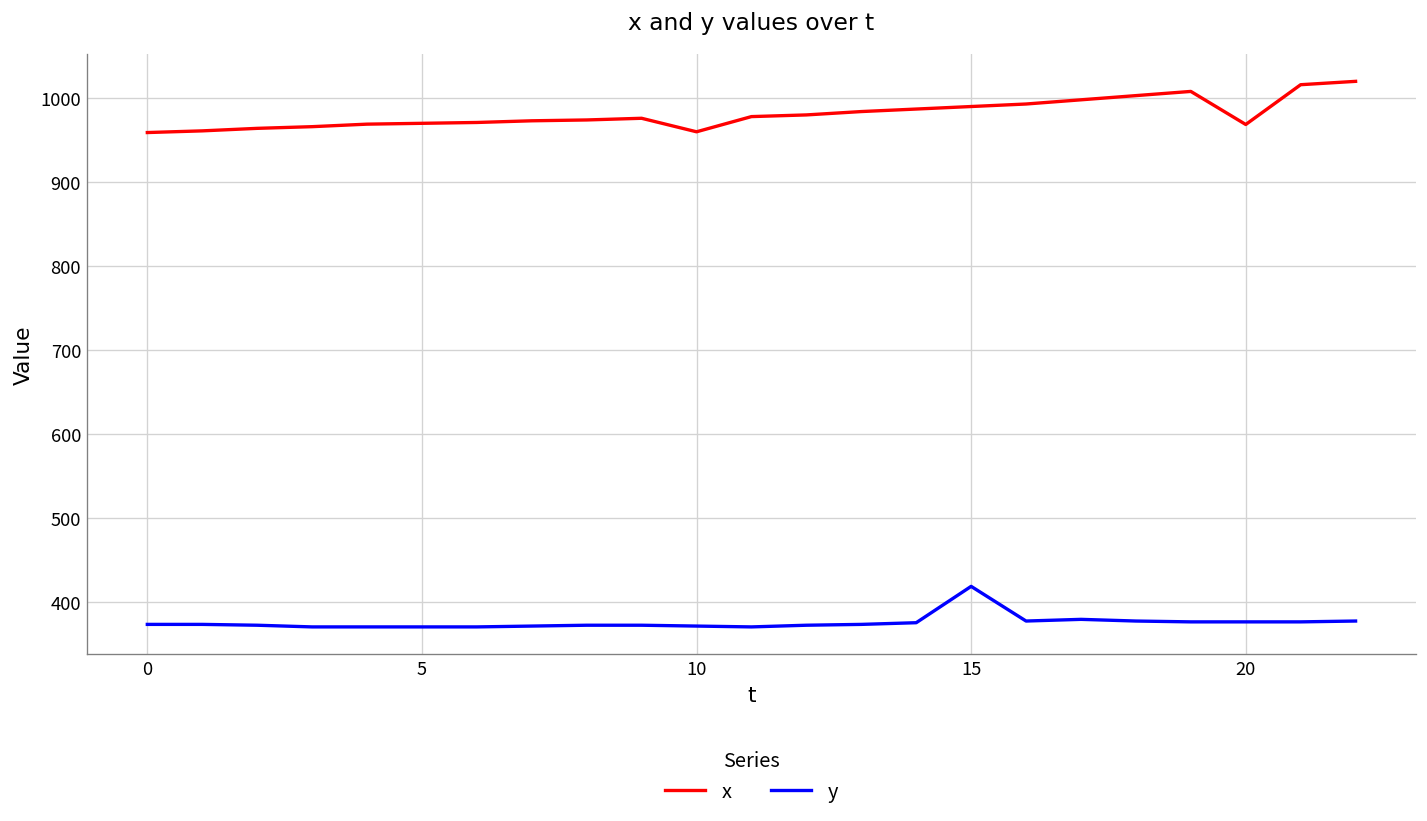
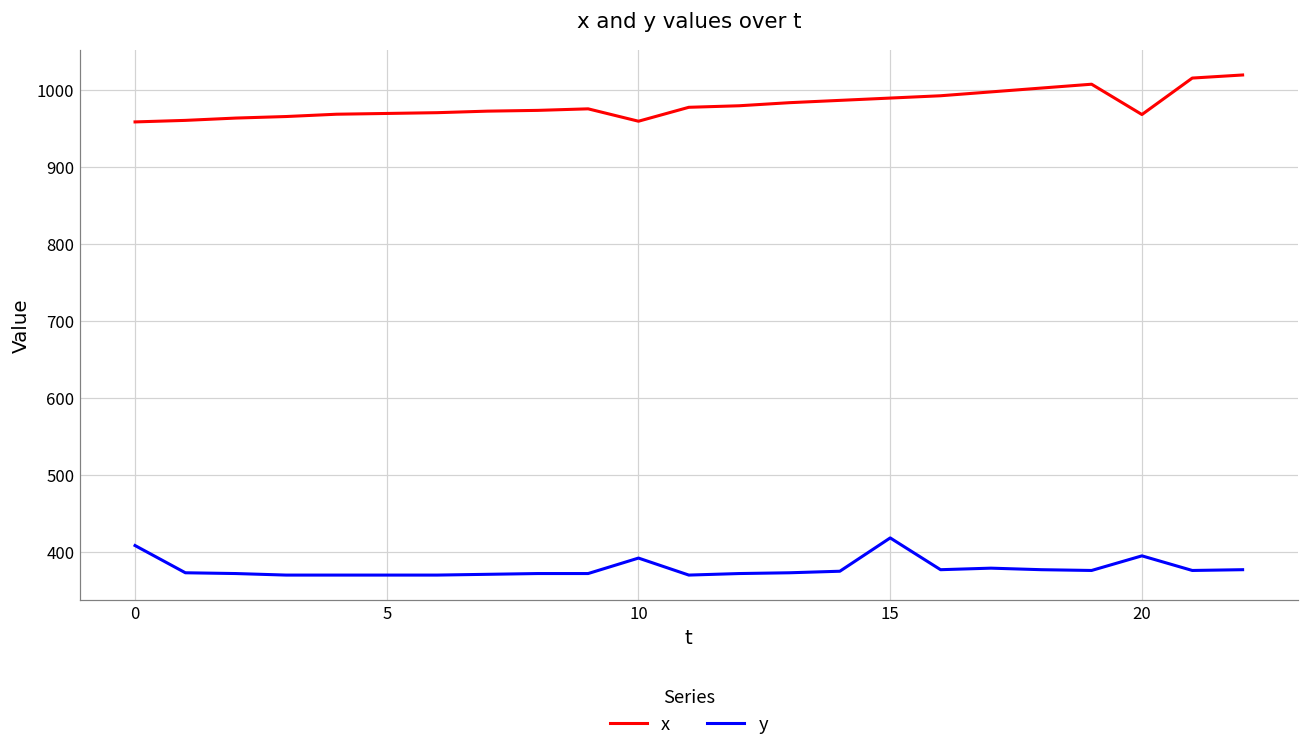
  {
    "x": {
      "0": 960,
      "5": 970,
      "10": 960,
      "15": 990,
      "20": 970
    },
    "y": {
-     "0": 370,
+     "0": 410,
      "5": 370,
-     "10": 370,
+     "10": 390,
      "15": 420,
-     "20": 380
+     "20": 400
    }
  }
